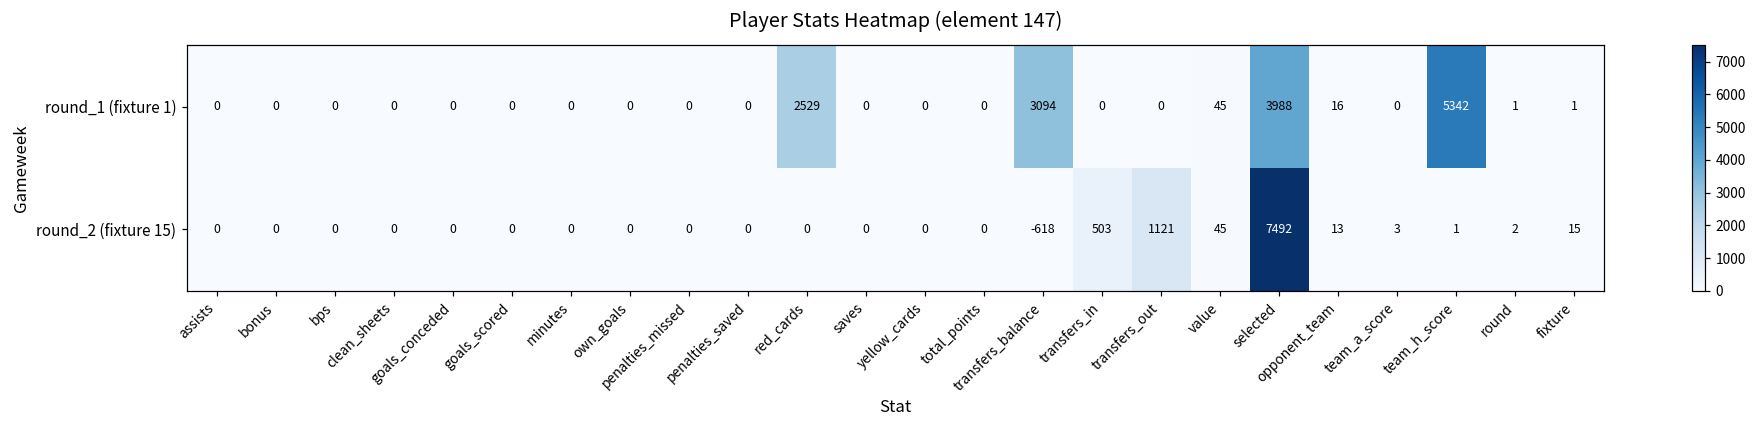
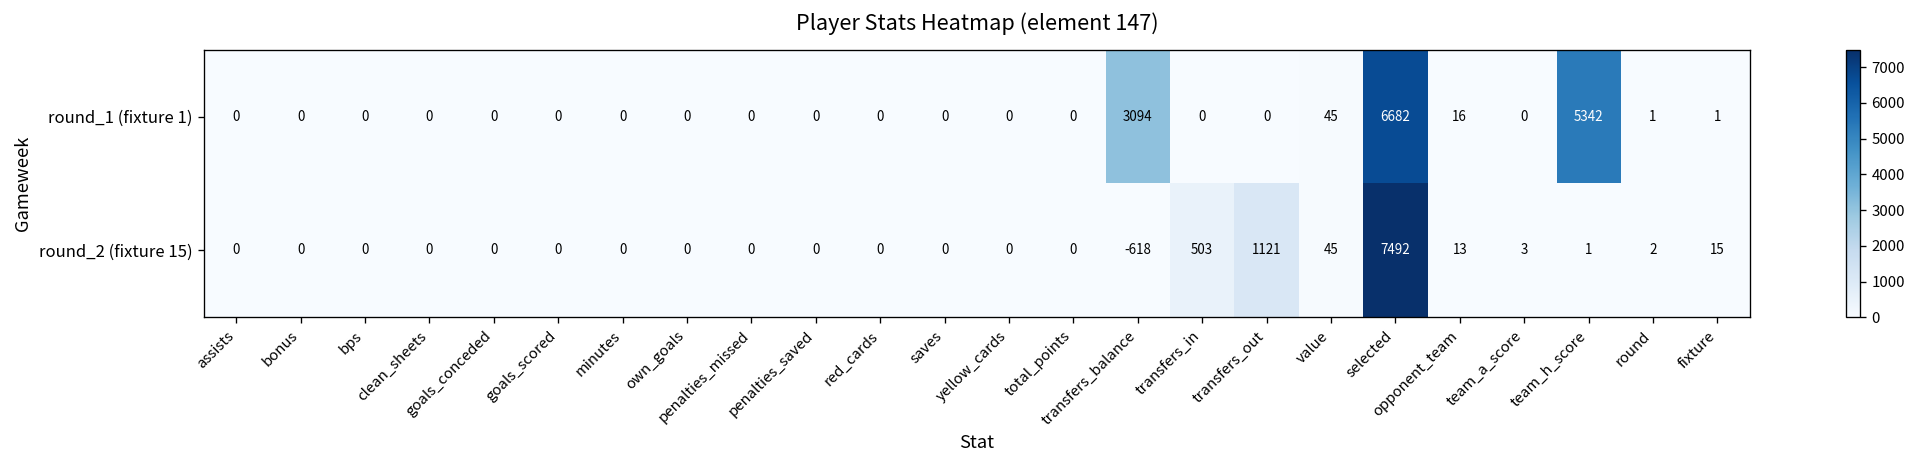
  {
    "round_1 (fixture 1)": {
      "assists": 0,
      "bonus": 0,
      "bps": 0,
      "clean_sheets": 0,
      "goals_conceded": 0,
      "goals_scored": 0,
      "minutes": 0,
      "own_goals": 0,
      "penalties_missed": 0,
      "penalties_saved": 0,
-     "red_cards": 2529,
+     "red_cards": 0,
      "saves": 0,
      "yellow_cards": 0,
      "total_points": 0,
      "transfers_balance": 3094,
      "transfers_in": 0,
      "transfers_out": 0,
      "value": 45,
-     "selected": 3988,
+     "selected": 6682,
      "opponent_team": 16,
      "team_a_score": 0,
      "team_h_score": 5342,
      "round": 1,
      "fixture": 1
    },
    "round_2 (fixture 15)": {
      "assists": 0,
      "bonus": 0,
      "bps": 0,
      "clean_sheets": 0,
      "goals_conceded": 0,
      "goals_scored": 0,
      "minutes": 0,
      "own_goals": 0,
      "penalties_missed": 0,
      "penalties_saved": 0,
      "red_cards": 0,
      "saves": 0,
      "yellow_cards": 0,
      "total_points": 0,
      "transfers_balance": -618,
      "transfers_in": 503,
      "transfers_out": 1121,
      "value": 45,
      "selected": 7492,
      "opponent_team": 13,
      "team_a_score": 3,
      "team_h_score": 1,
      "round": 2,
      "fixture": 15
    }
  }
